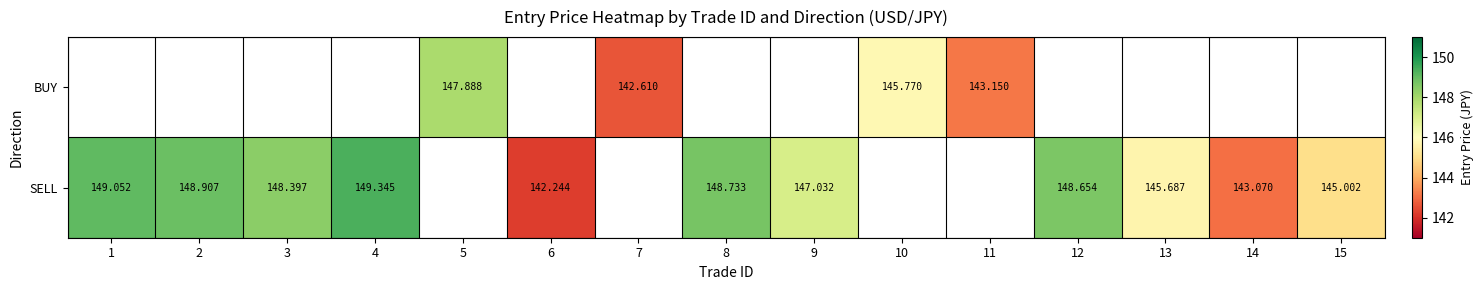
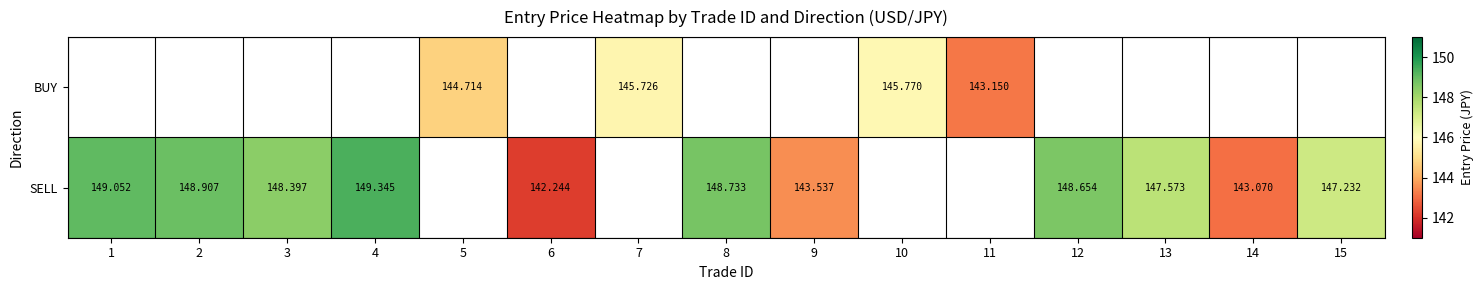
  {
    "BUY": {
-     "5": 147.888,
-     "7": 142.610,
+     "5": 144.714,
+     "7": 145.726,
      "10": 145.770,
      "11": 143.150
    },
    "SELL": {
      "1": 149.052,
      "2": 148.907,
      "3": 148.397,
      "4": 149.345,
      "6": 142.244,
      "8": 148.733,
-     "9": 147.032,
+     "9": 143.537,
      "12": 148.654,
-     "13": 145.687,
+     "13": 147.573,
      "14": 143.070,
-     "15": 145.002
+     "15": 147.232
    }
  }
